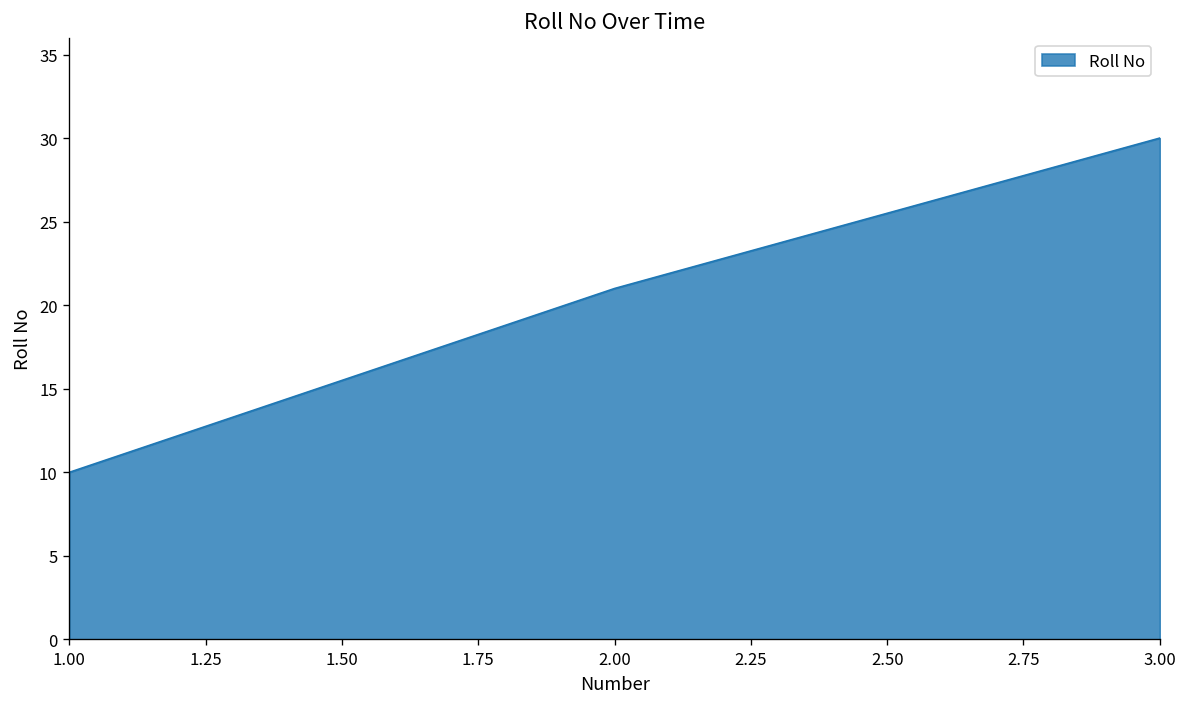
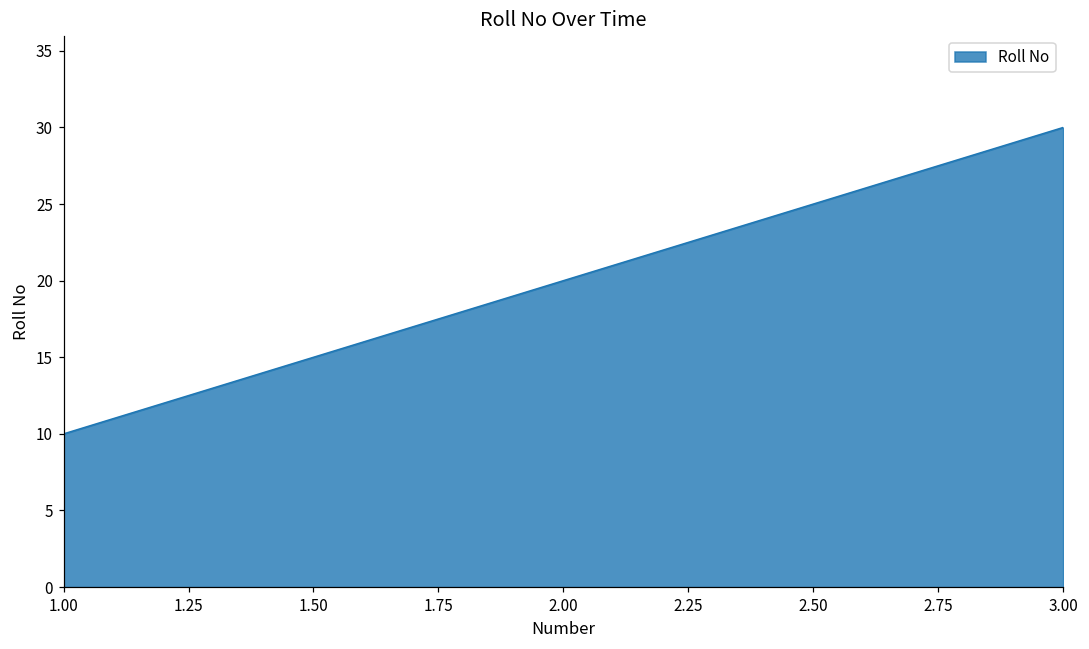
  {
    "1.00": 10,
-   "2.00": 21,
+   "2.00": 20,
    "3.00": 30
  }
